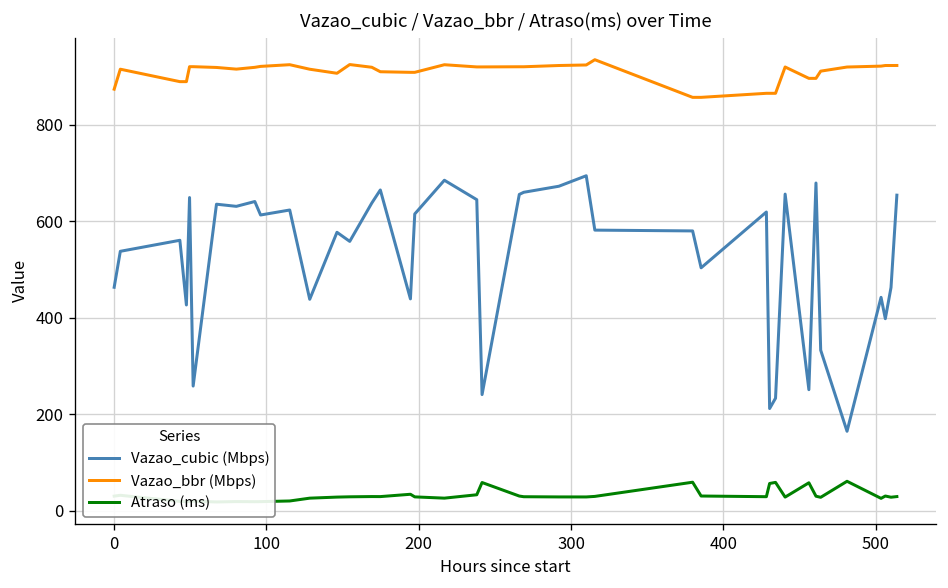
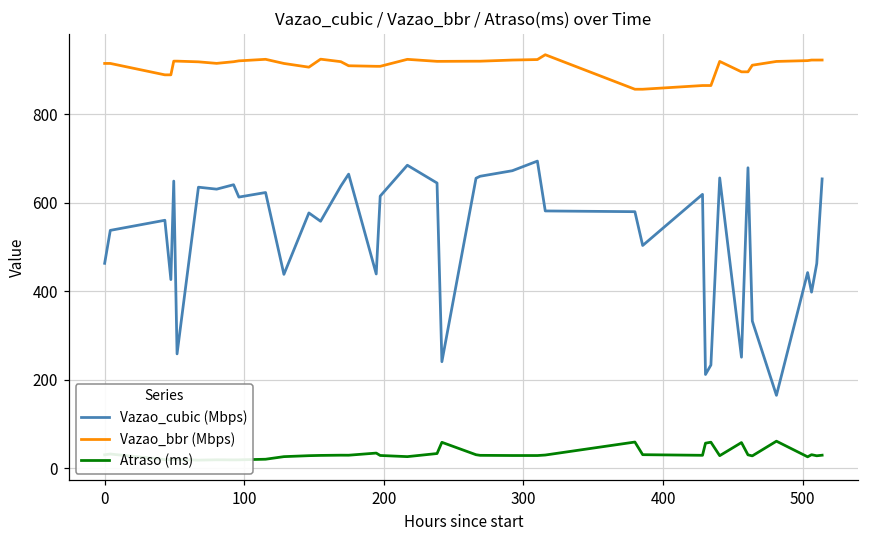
  {
    "Vazao_cubic (Mbps)": {
      "0": 460
    },
    "Vazao_bbr (Mbps)": {
-     "0": 870
+     "0": 920
    }
  }
